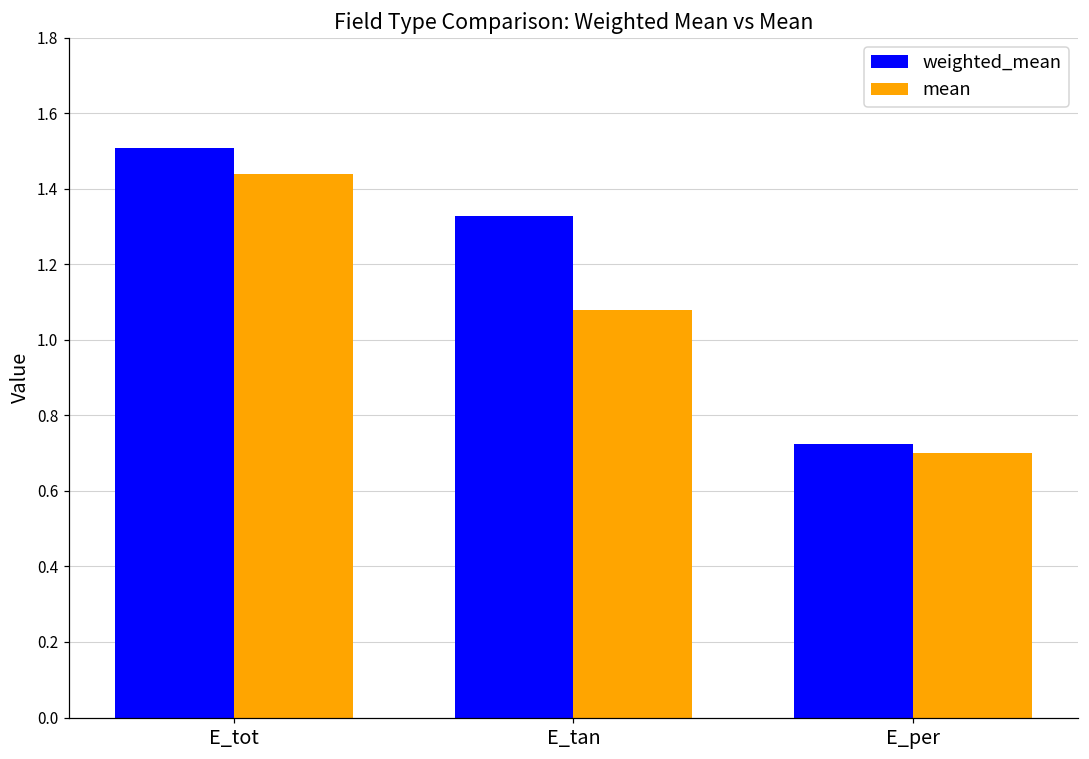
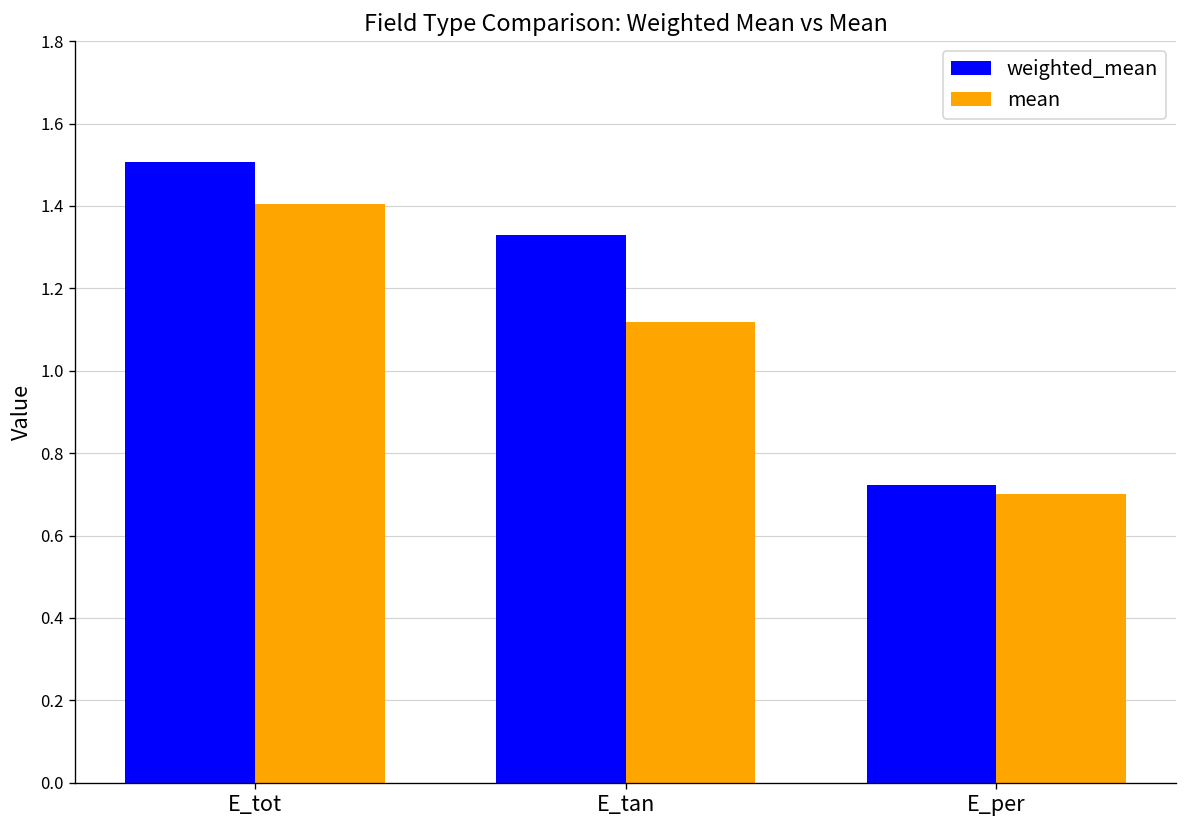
  {
    "weighted_mean": {
      "E_tot": 1.51,
      "E_tan": 1.33,
      "E_per": 0.72
    },
    "mean": {
-     "E_tot": 1.44,
-     "E_tan": 1.08,
+     "E_tot": 1.40,
+     "E_tan": 1.12,
      "E_per": 0.70
    }
  }
